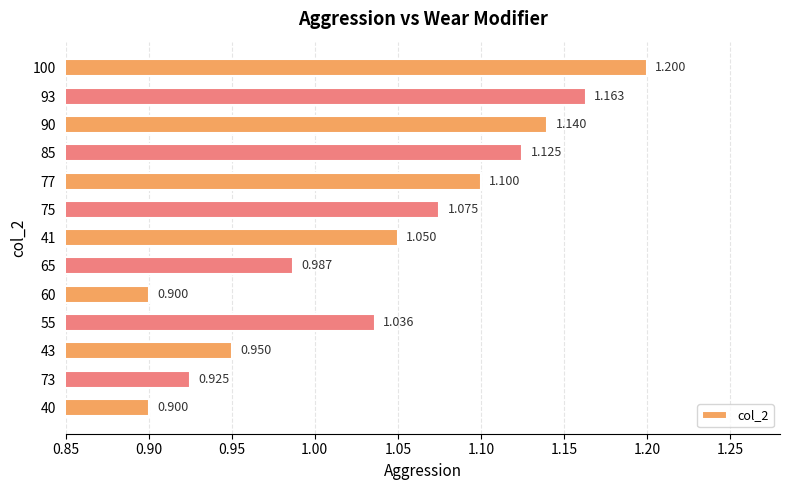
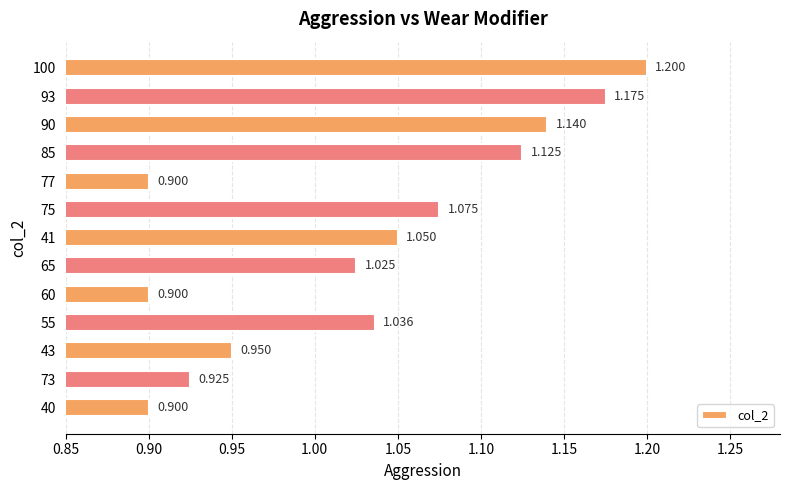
  {
    "100": 1.200,
-   "93": 1.163,
+   "93": 1.175,
    "90": 1.140,
    "85": 1.125,
-   "77": 1.100,
+   "77": 0.900,
    "75": 1.075,
    "41": 1.050,
-   "65": 0.987,
+   "65": 1.025,
    "60": 0.900,
    "55": 1.036,
    "43": 0.950,
    "73": 0.925,
    "40": 0.900
  }
